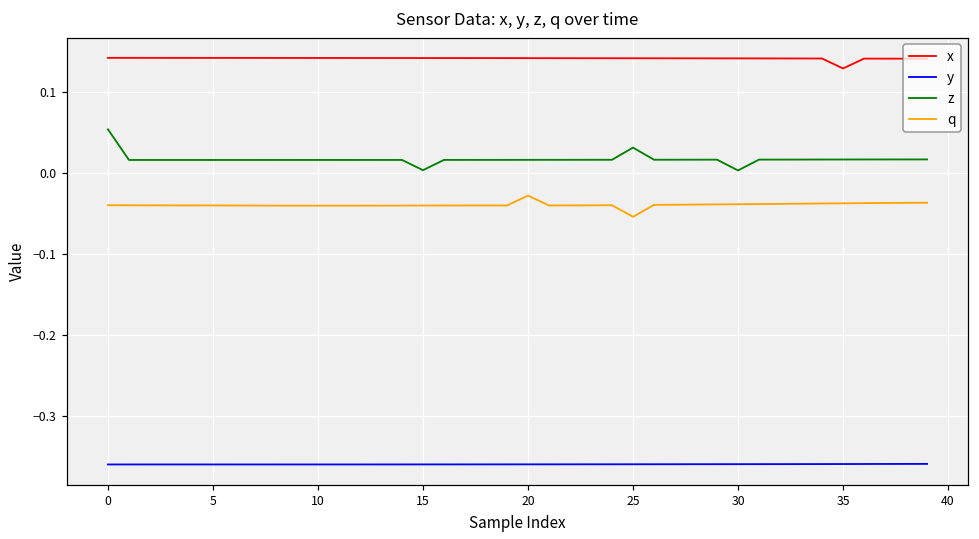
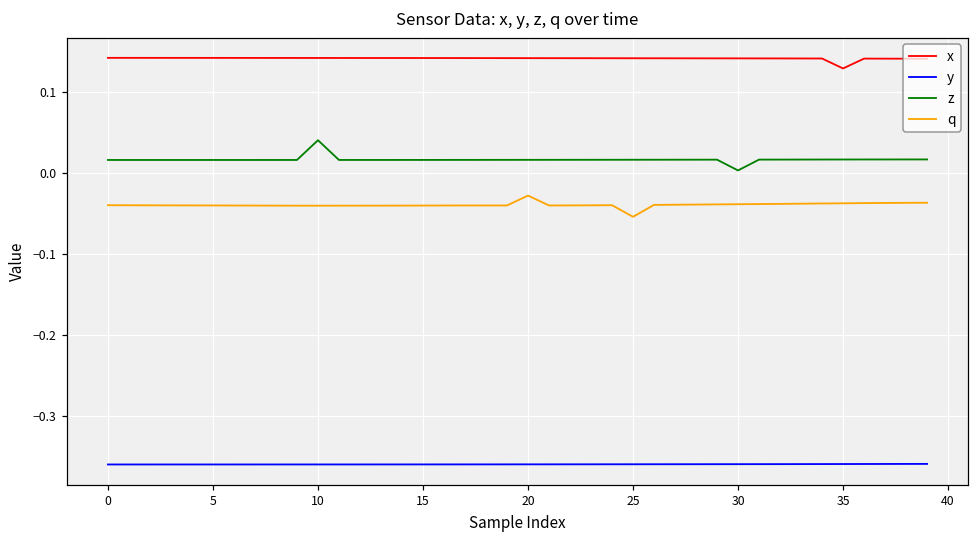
  {
    "x": {
      "0": 0.14,
      "5": 0.14,
      "10": 0.14,
      "15": 0.14,
      "20": 0.14,
      "25": 0.14,
      "30": 0.14,
      "35": 0.13
    },
    "y": {
      "0": -0.36,
      "5": -0.36,
      "10": -0.36,
      "15": -0.36,
      "20": -0.36,
      "25": -0.36,
      "30": -0.36,
      "35": -0.36
    },
    "z": {
-     "0": 0.05,
+     "0": 0.02,
      "5": 0.02,
-     "10": 0.02,
-     "15": 0.00,
+     "10": 0.04,
+     "15": 0.02,
      "20": 0.02,
-     "25": 0.03,
+     "25": 0.02,
      "30": 0.00,
      "35": 0.02
    },
    "q": {
      "0": -0.04,
      "5": -0.04,
      "10": -0.04,
      "15": -0.04,
      "20": -0.03,
      "25": -0.05,
      "30": -0.04,
      "35": -0.04
    }
  }
